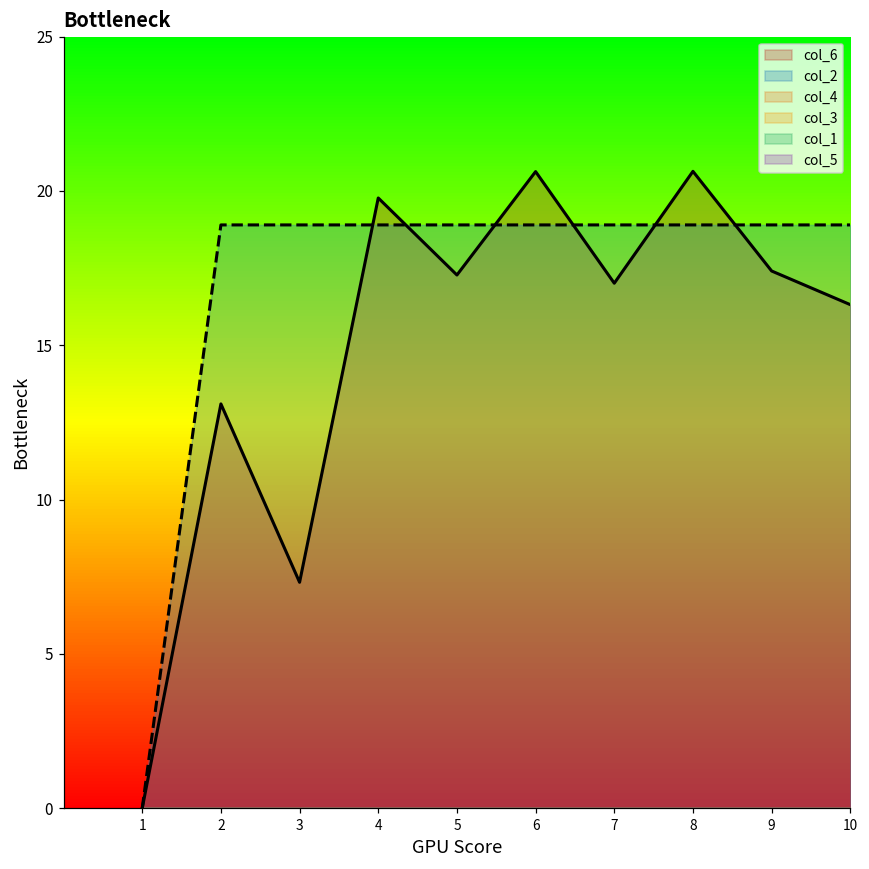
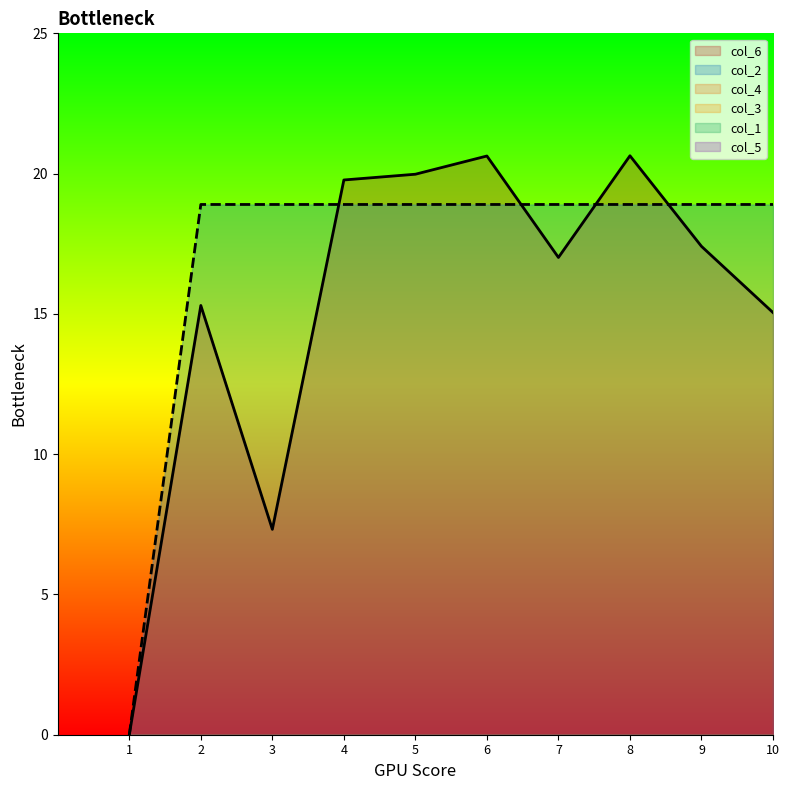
  {
    "col_6": {
-     "2": 13.1,
+     "2": 15.3,
      "3": 7.3,
      "4": 19.8,
-     "5": 17.3,
+     "5": 20.0,
      "6": 20.6,
      "7": 17.0,
      "8": 20.6,
      "9": 17.4,
-     "10": 16.3
+     "10": 15.0
    }
  }
